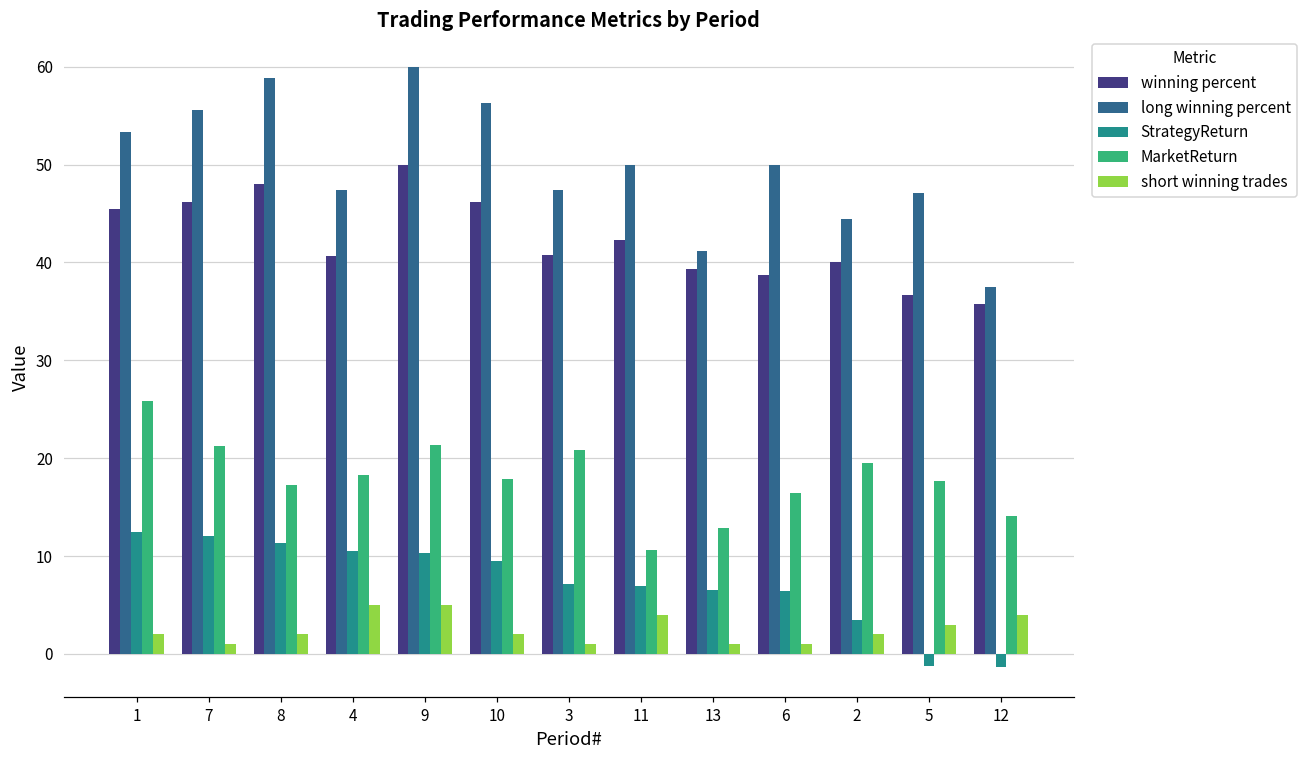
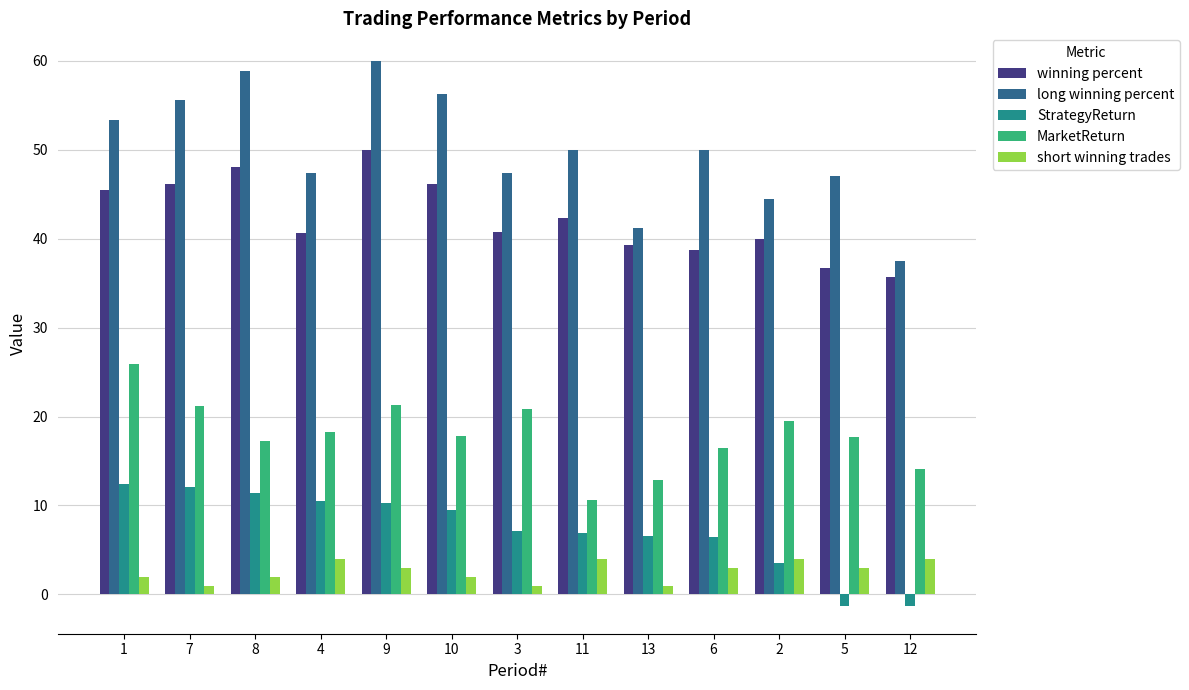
  {
    "short winning trades": {
      "1": 2,
      "7": 1,
      "8": 2,
-     "4": 5,
-     "9": 5,
+     "4": 4,
+     "9": 3,
      "10": 2,
      "3": 1,
      "11": 4,
      "13": 1,
-     "6": 1,
-     "2": 2,
+     "6": 3,
+     "2": 4,
      "5": 3,
      "12": 4
    }
  }
